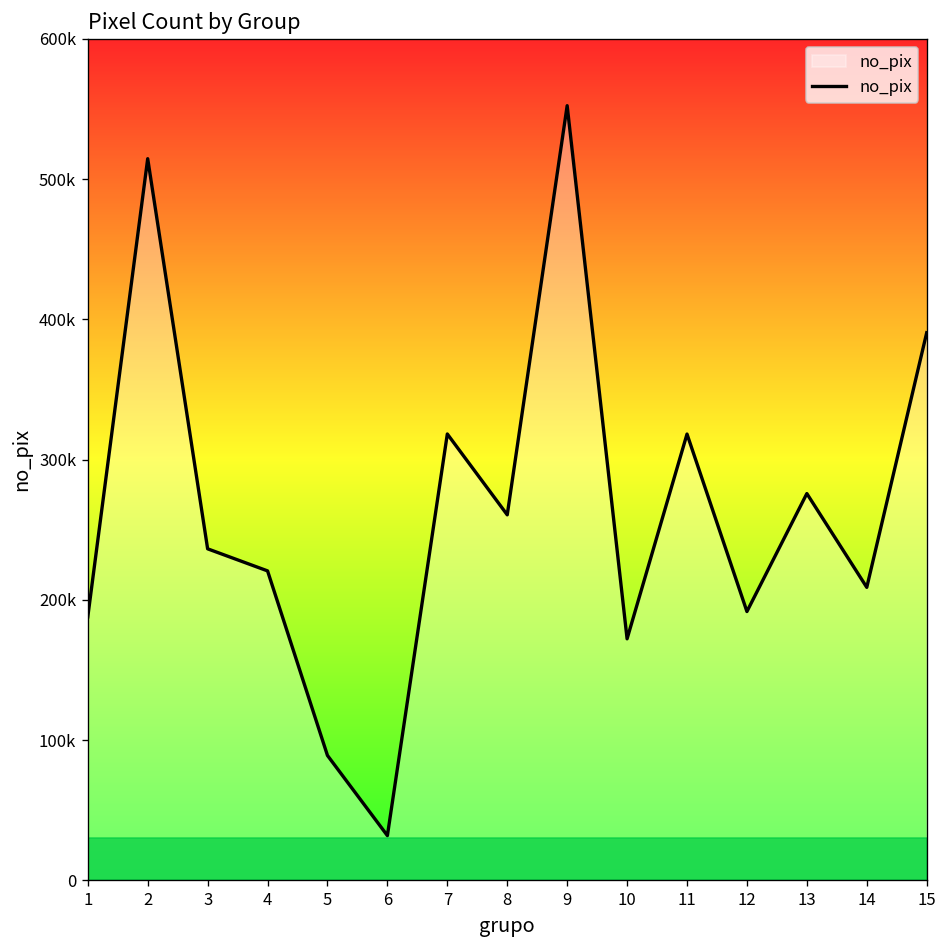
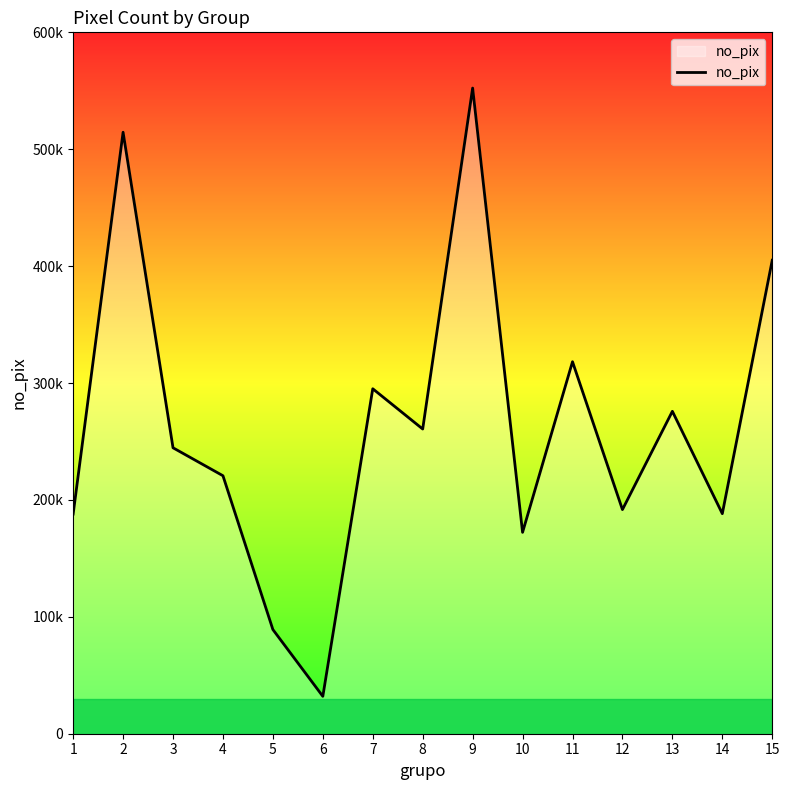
  {
    "1": 188000,
    "2": 515000,
-   "3": 236000,
+   "3": 245000,
    "4": 221000,
    "5": 89000,
    "6": 32000,
-   "7": 318000,
+   "7": 295000,
    "8": 261000,
    "9": 552000,
    "10": 172000,
    "11": 318000,
    "12": 192000,
    "13": 276000,
-   "14": 209000,
-   "15": 390000
+   "14": 188000,
+   "15": 405000
  }
